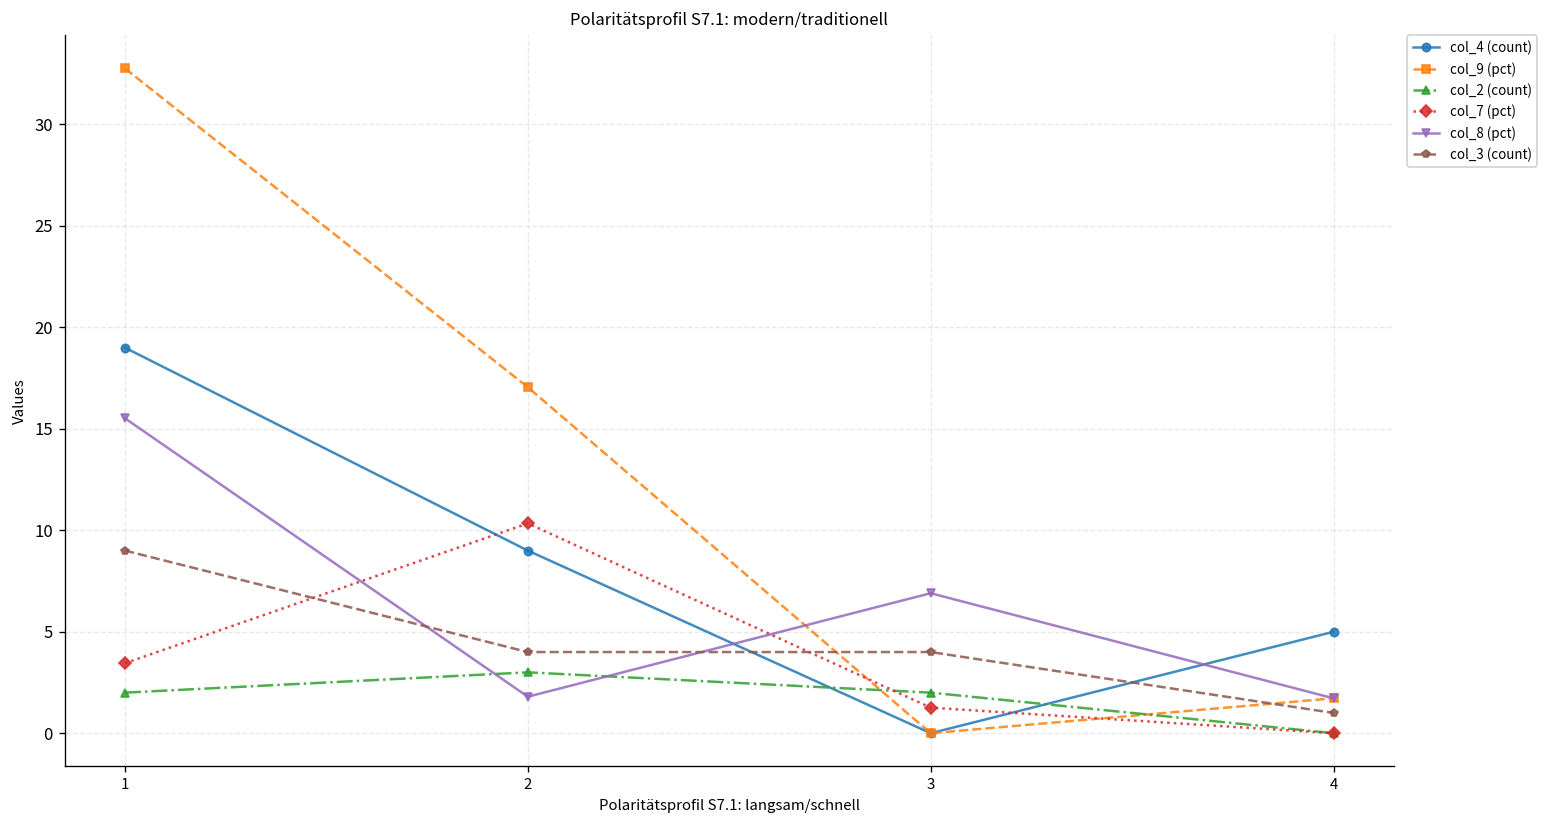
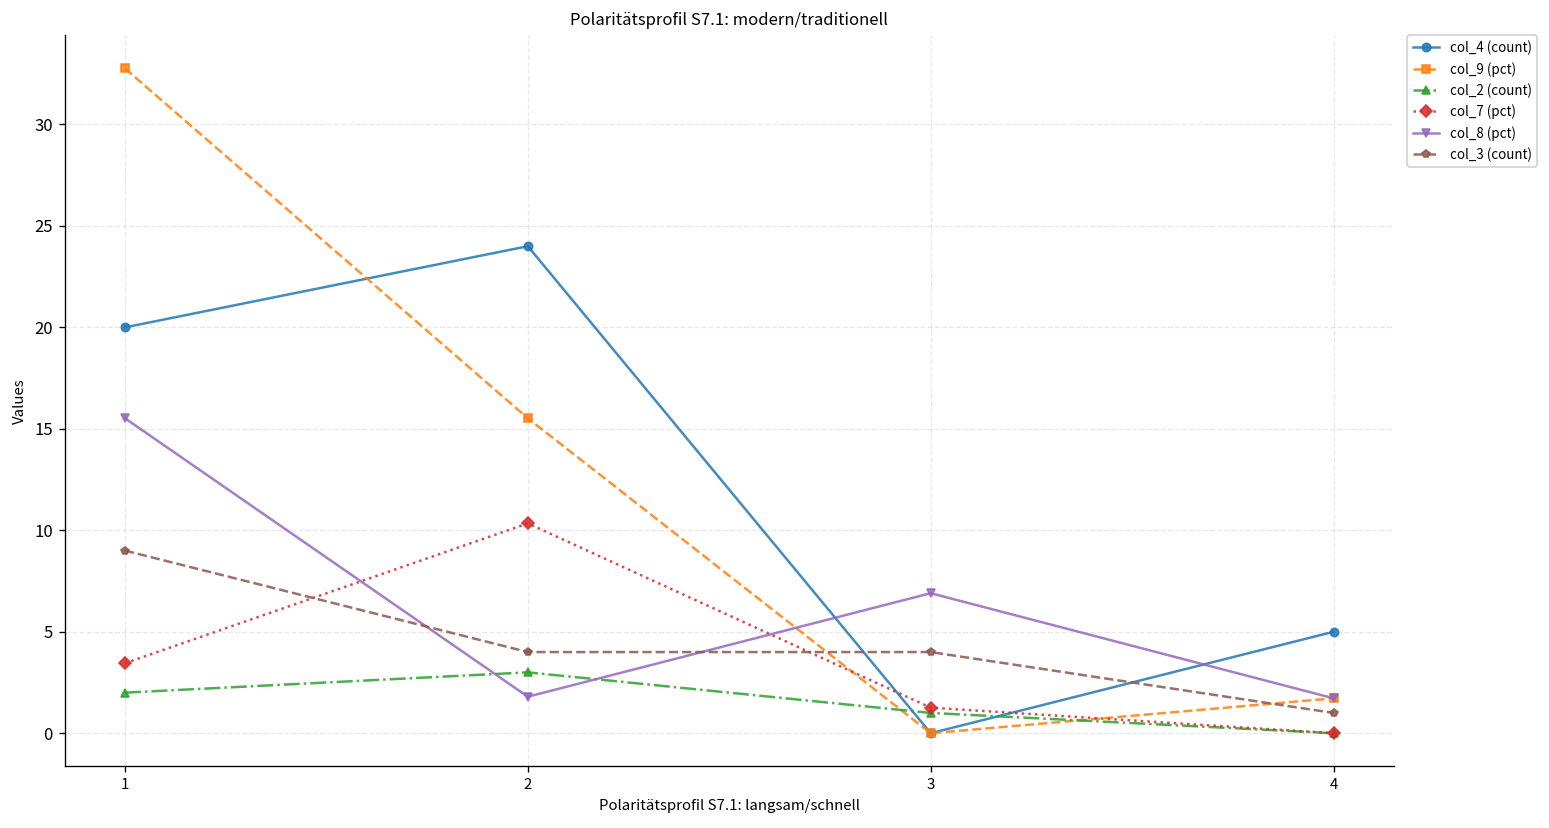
  {
    "col_4 (count)": {
-     "1": 19,
-     "2": 9,
+     "1": 20,
+     "2": 24,
      "4": 5
    },
    "col_9 (pct)": {
      "1": 32.8,
-     "2": 17.1
+     "2": 15.5
    },
    "col_2 (count)": {
      "1": 2,
      "2": 3,
-     "3": 2
+     "3": 1
    },
    "col_7 (pct)": {
      "1": 3.5,
      "2": 10.3,
      "3": 1.3
    },
    "col_8 (pct)": {
      "1": 15.5,
      "2": 1.8,
      "3": 6.9
    },
    "col_3 (count)": {
      "1": 9.0,
      "2": 4.0,
      "3": 4.0,
      "4": 1.0
    }
  }
